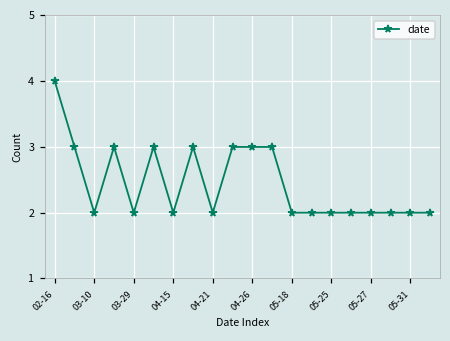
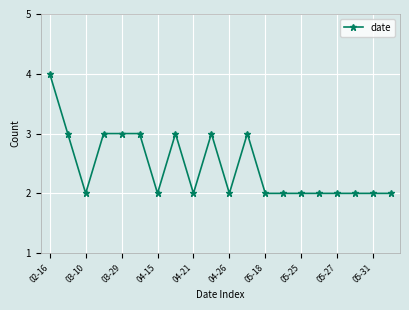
  {
    "02-16": 4,
    "03-10": 2,
-   "03-29": 2,
+   "03-29": 3,
    "04-15": 2,
    "04-21": 2,
-   "04-26": 3,
+   "04-26": 2,
    "05-18": 2,
    "05-25": 2,
    "05-27": 2,
    "05-31": 2
  }
